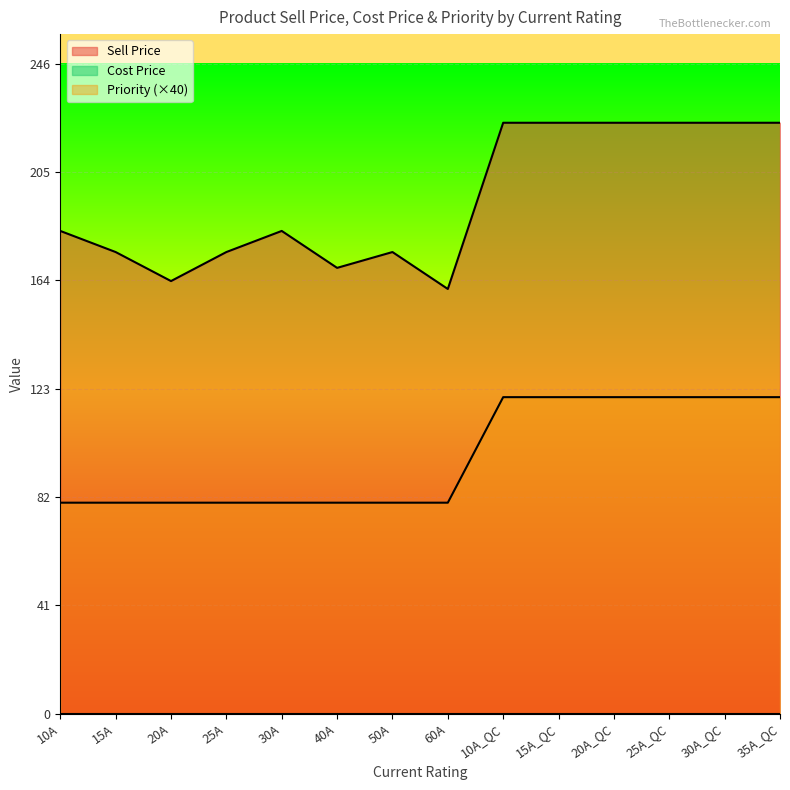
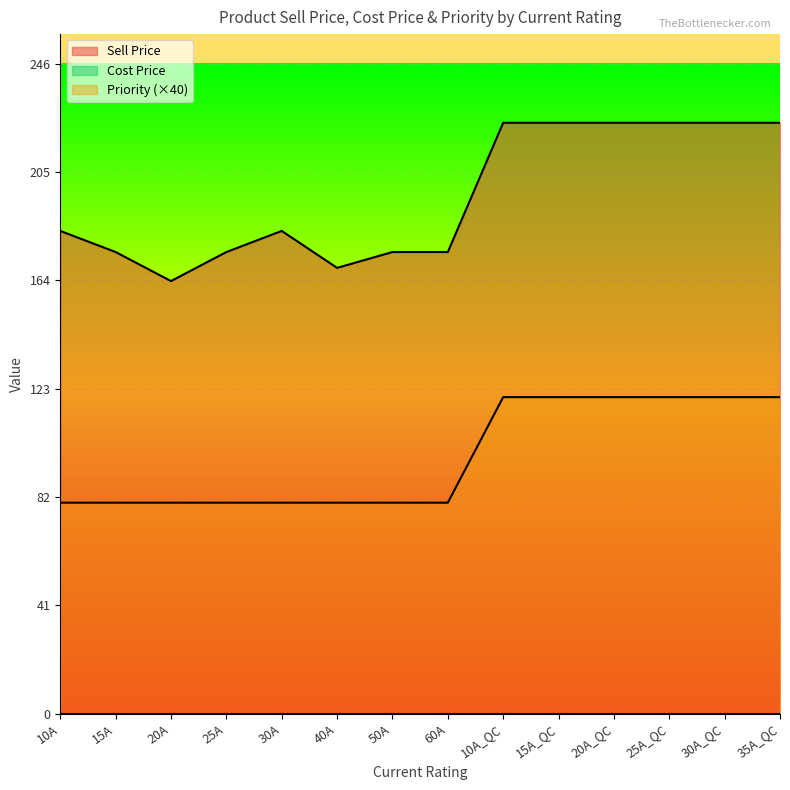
  {
    "Sell Price": {
      "10A": 183,
      "15A": 175,
      "20A": 164,
      "25A": 175,
      "30A": 183,
      "40A": 169,
      "50A": 175,
-     "60A": 161,
+     "60A": 175,
      "10A_QC": 224,
      "15A_QC": 224,
      "20A_QC": 224,
      "25A_QC": 224,
      "30A_QC": 224,
      "35A_QC": 224
    },
    "Cost Price": {
      "10A": 0,
      "15A": 0,
      "20A": 0,
      "25A": 0,
      "30A": 0,
      "40A": 0,
      "50A": 0,
      "60A": 0,
      "10A_QC": 0,
      "15A_QC": 0,
      "20A_QC": 0,
      "25A_QC": 0,
      "30A_QC": 0,
      "35A_QC": 0
    },
    "Priority (×40)": {
      "10A": 80,
      "15A": 80,
      "20A": 80,
      "25A": 80,
      "30A": 80,
      "40A": 80,
      "50A": 80,
      "60A": 80,
      "10A_QC": 120,
      "15A_QC": 120,
      "20A_QC": 120,
      "25A_QC": 120,
      "30A_QC": 120,
      "35A_QC": 120
    }
  }
